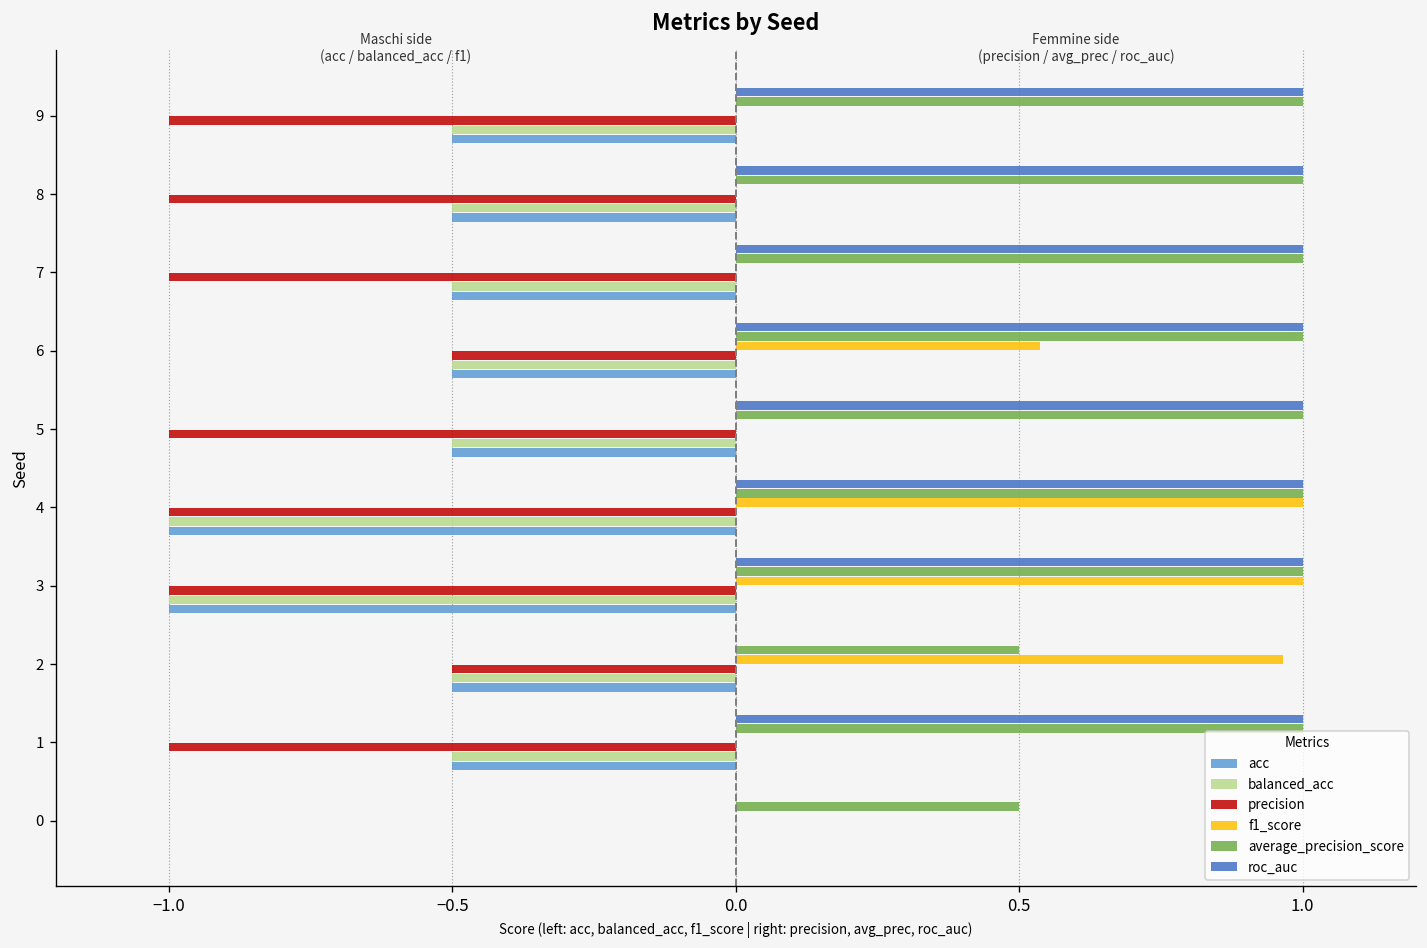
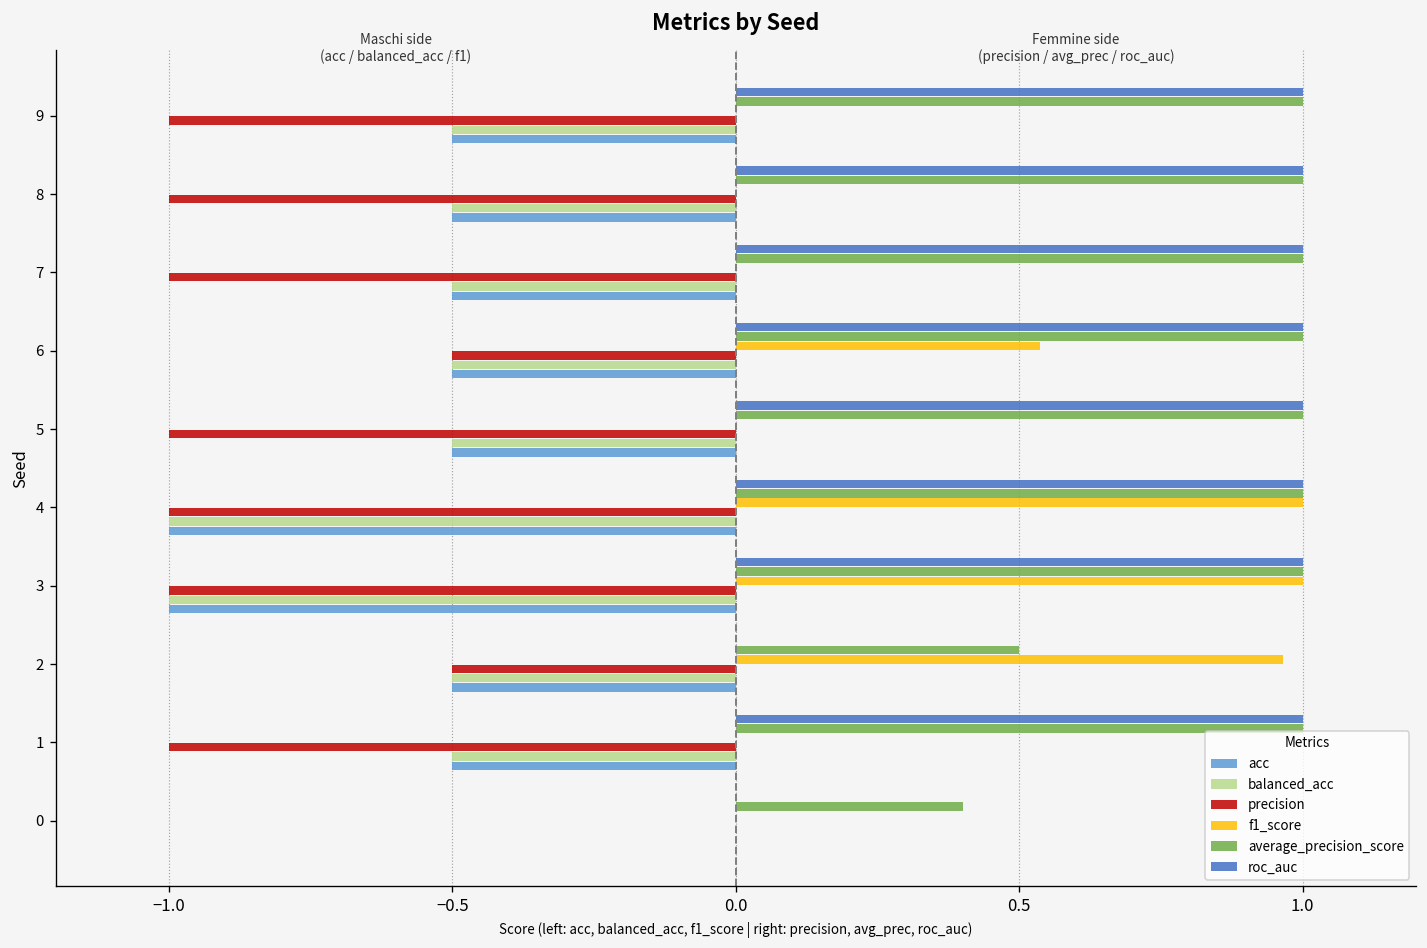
  {
    "balanced_acc": {
      "9": -0.5,
      "8": -0.5,
      "7": -0.5,
      "6": -0.5,
      "5": -0.5,
      "4": -1.0,
      "3": -1.0,
      "2": -0.5,
      "1": -0.5,
      "0": 0.0
    },
    "precision": {
      "9": -1.0,
      "8": -1.0,
      "7": -1.0,
      "6": -0.5,
      "5": -1.0,
      "4": -1.0,
      "3": -1.0,
      "2": -0.5,
      "1": -1.0,
      "0": 0.0
    },
    "f1_score": {
      "9": 0.0,
      "8": 0.0,
      "7": 0.0,
      "6": 0.54,
      "5": 0.0,
      "4": 1.0,
      "3": 1.0,
      "2": 0.97,
      "1": 0.0,
      "0": 0.0
    },
    "average_precision_score": {
      "9": 1.0,
      "8": 1.0,
      "7": 1.0,
      "6": 1.0,
      "5": 1.0,
      "4": 1.0,
      "3": 1.0,
      "2": 0.5,
      "1": 1.0,
-     "0": 0.5
+     "0": 0.4
    }
  }
